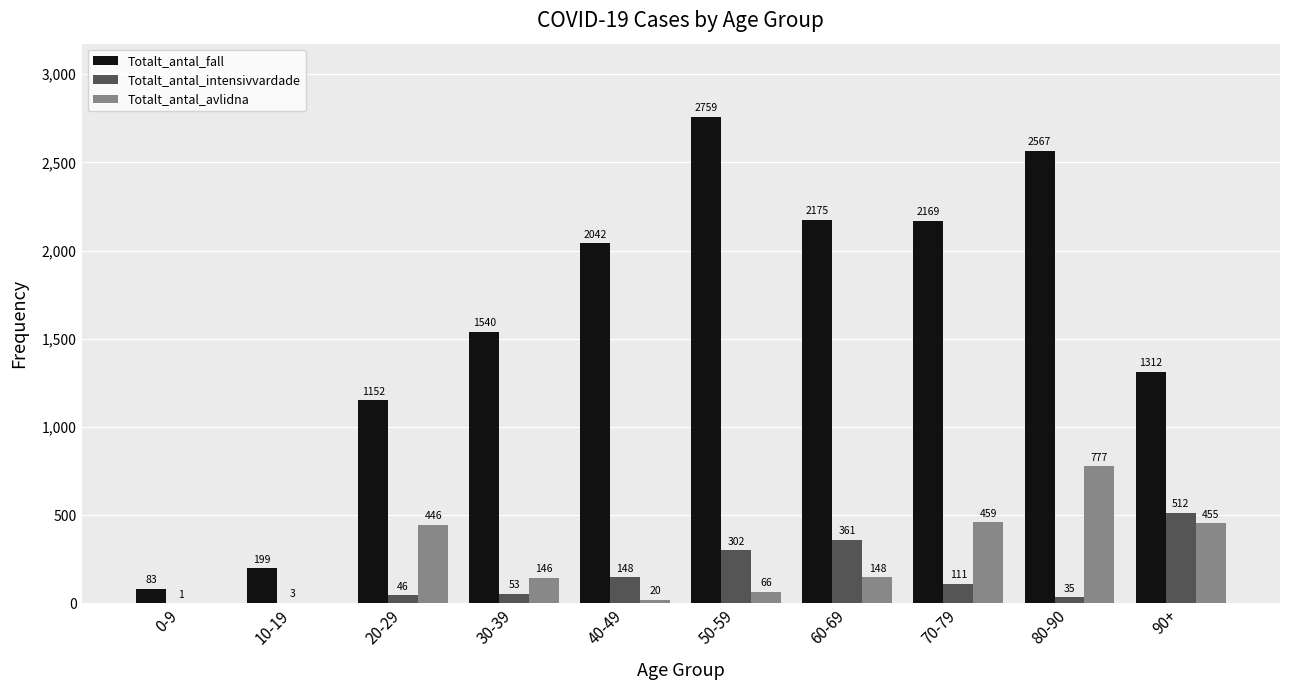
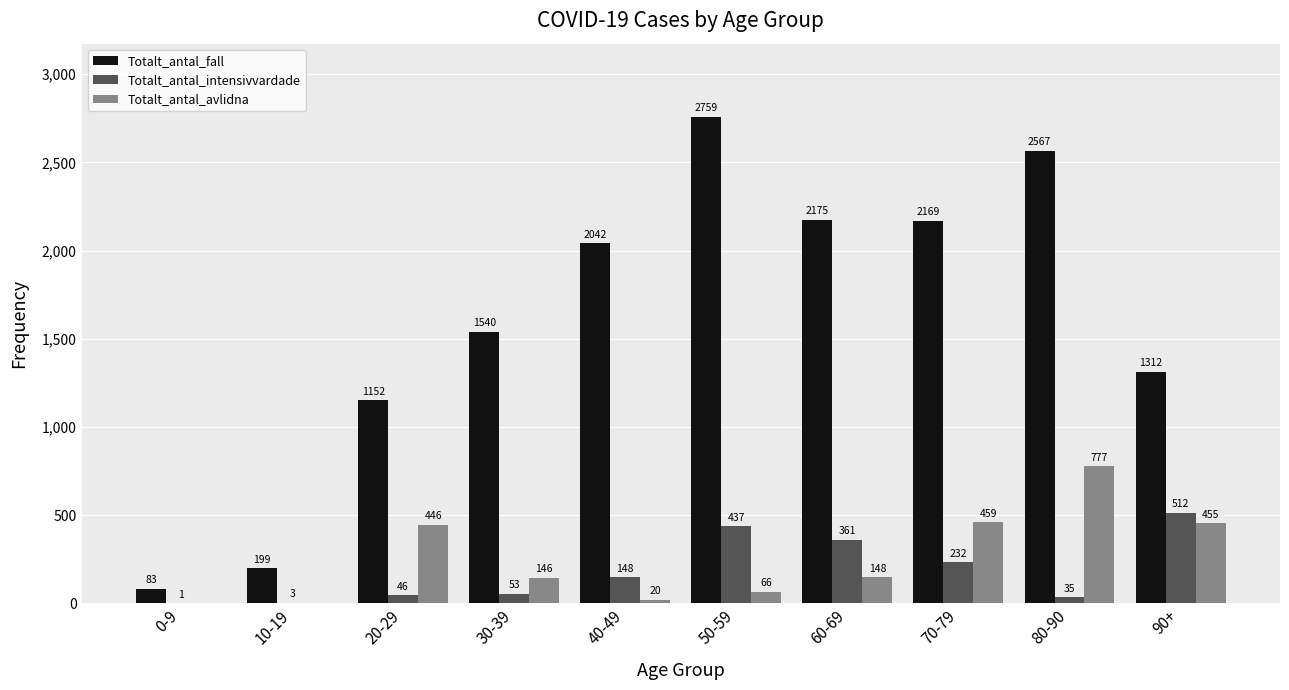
  {
    "Totalt_antal_fall": {
      "0-9": 83,
      "10-19": 199,
      "20-29": 1152,
      "30-39": 1540,
      "40-49": 2042,
      "50-59": 2759,
      "60-69": 2175,
      "70-79": 2169,
      "80-90": 2567,
      "90+": 1312
    },
    "Totalt_antal_intensivvardade": {
      "0-9": 1,
      "10-19": 3,
      "20-29": 46,
      "30-39": 53,
      "40-49": 148,
-     "50-59": 302,
+     "50-59": 437,
      "60-69": 361,
-     "70-79": 111,
+     "70-79": 232,
      "80-90": 35,
      "90+": 512
    },
    "Totalt_antal_avlidna": {
      "20-29": 446,
      "30-39": 146,
      "40-49": 20,
      "50-59": 66,
      "60-69": 148,
      "70-79": 459,
      "80-90": 777,
      "90+": 455
    }
  }
